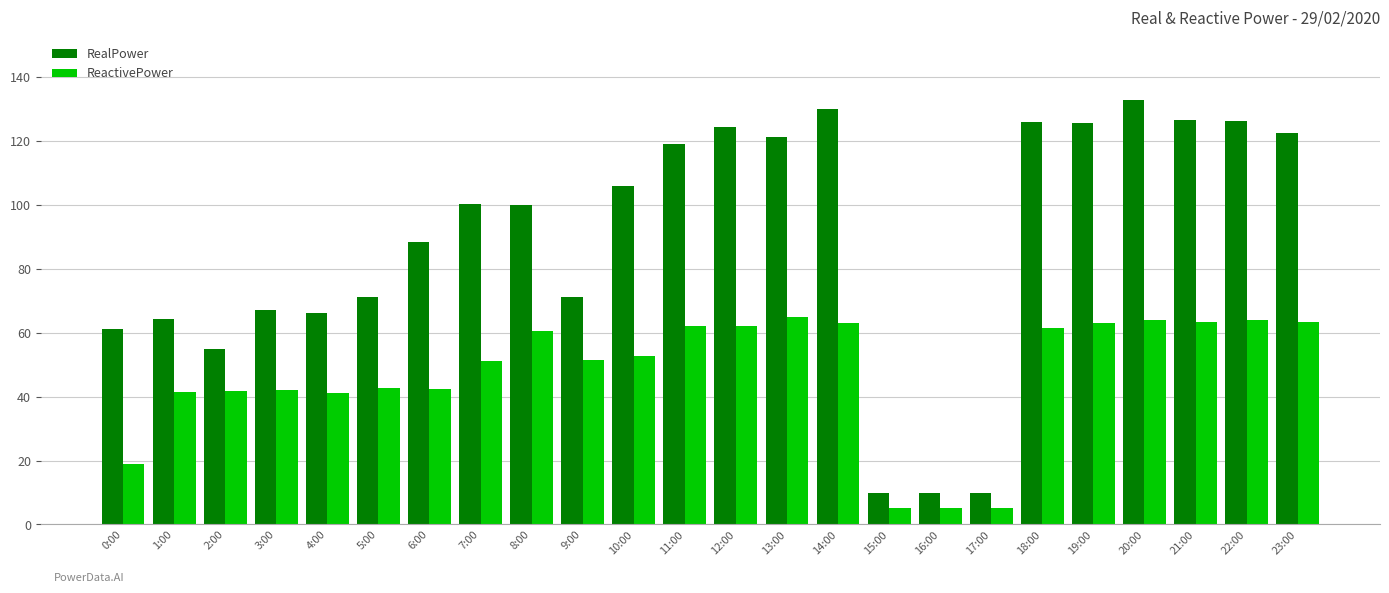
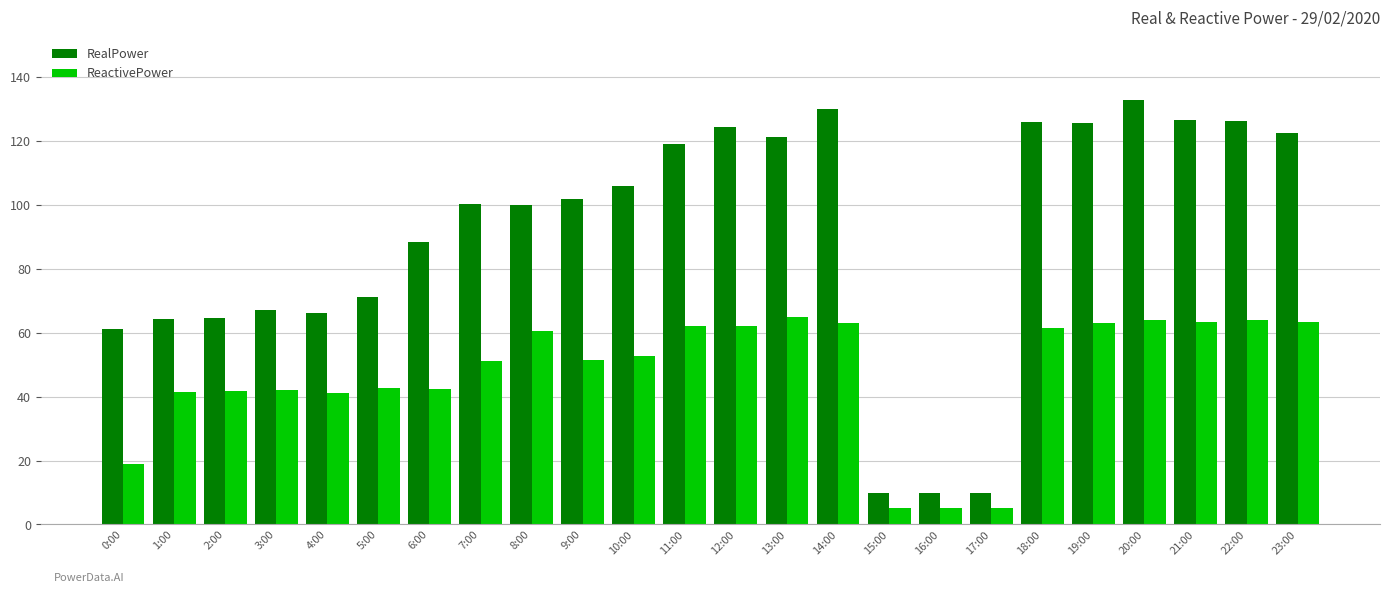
  {
    "RealPower": {
      "0:00": 61,
      "1:00": 64,
-     "2:00": 55,
+     "2:00": 65,
      "3:00": 67,
      "4:00": 66,
      "5:00": 71,
      "6:00": 88,
      "7:00": 100,
      "8:00": 100,
-     "9:00": 71,
+     "9:00": 102,
      "10:00": 106,
      "11:00": 119,
      "12:00": 124,
      "13:00": 121,
      "14:00": 130,
      "15:00": 10,
      "16:00": 10,
      "17:00": 10,
      "18:00": 126,
      "19:00": 126,
      "20:00": 133,
      "21:00": 127,
      "22:00": 126,
      "23:00": 122
    },
    "ReactivePower": {
      "0:00": 19,
      "1:00": 41,
      "2:00": 42,
      "3:00": 42,
      "4:00": 41,
      "5:00": 43,
      "6:00": 43,
      "7:00": 51,
      "8:00": 61,
      "9:00": 51,
      "10:00": 53,
      "11:00": 62,
      "12:00": 62,
      "13:00": 65,
      "14:00": 63,
      "15:00": 5,
      "16:00": 5,
      "17:00": 5,
      "18:00": 62,
      "19:00": 63,
      "20:00": 64,
      "21:00": 63,
      "22:00": 64,
      "23:00": 63
    }
  }
